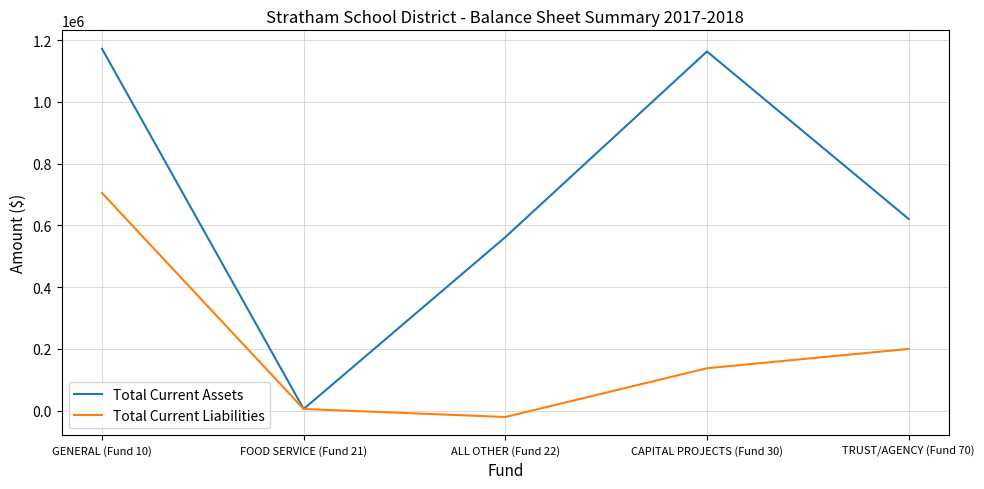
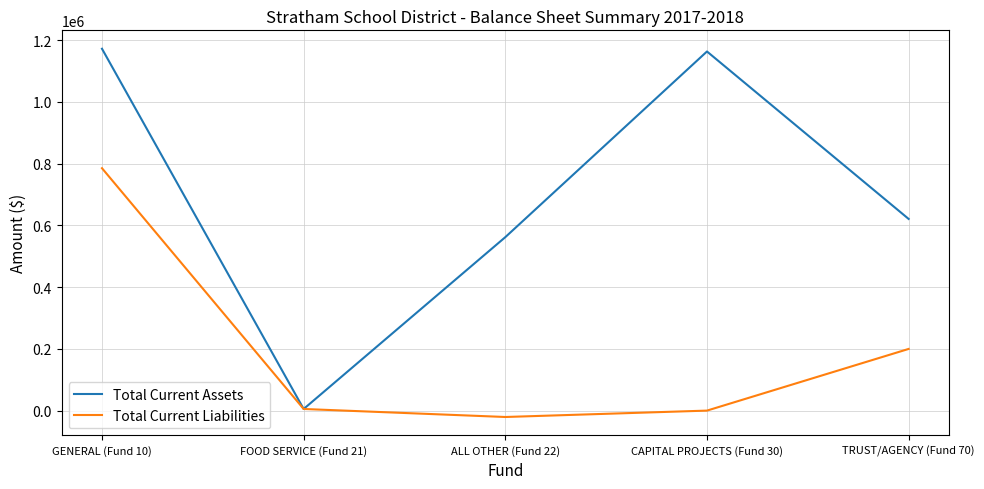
  {
    "Total Current Assets": {
      "GENERAL (Fund 10)": 1170000,
      "ALL OTHER (Fund 22)": 560000,
      "CAPITAL PROJECTS (Fund 30)": 1160000,
      "TRUST/AGENCY (Fund 70)": 620000
    },
    "Total Current Liabilities": {
-     "GENERAL (Fund 10)": 700000,
+     "GENERAL (Fund 10)": 790000,
      "ALL OTHER (Fund 22)": -20000,
-     "CAPITAL PROJECTS (Fund 30)": 140000,
+     "CAPITAL PROJECTS (Fund 30)": 0,
      "TRUST/AGENCY (Fund 70)": 200000
    }
  }
